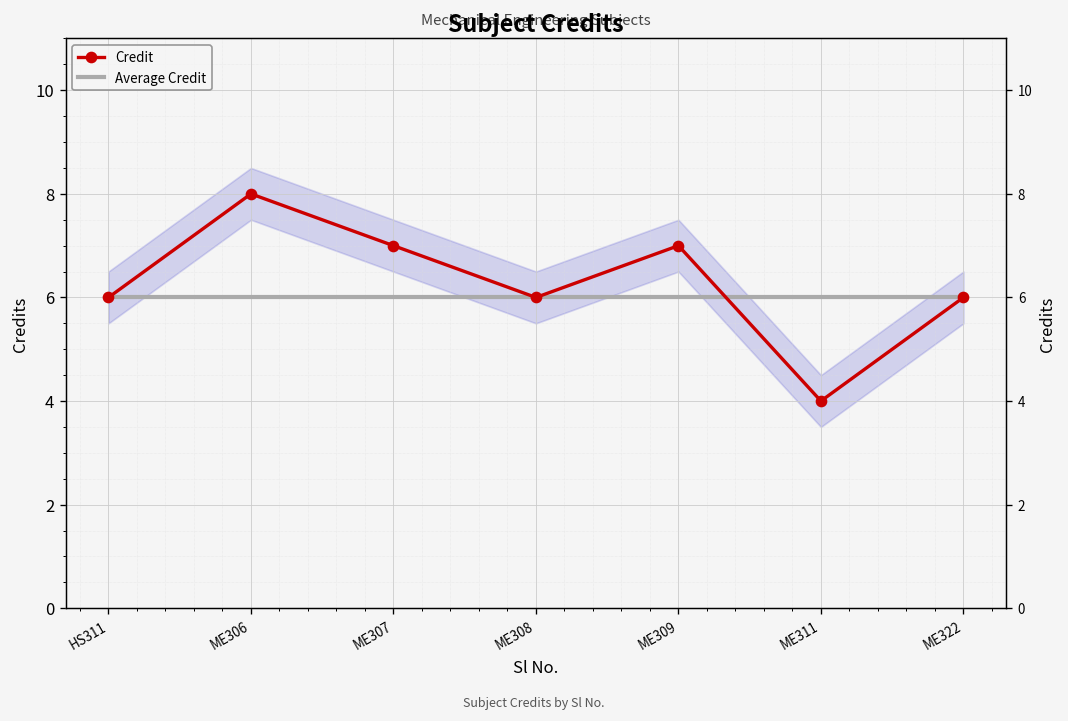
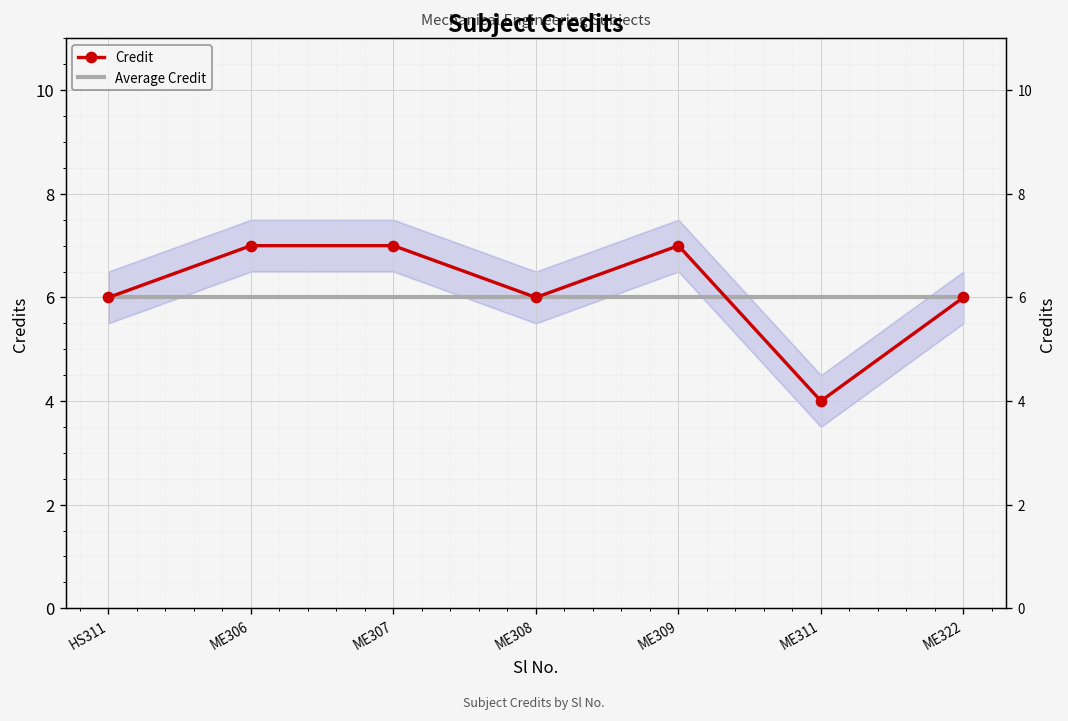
  {
    "Credit": {
-     "ME306": 8,
+     "ME306": 7,
      "ME307": 7,
      "ME309": 7,
      "ME311": 4
    },
    "Average Credit": {
      "ME306": 6,
      "ME307": 6,
      "ME309": 6,
      "ME311": 6
    }
  }
